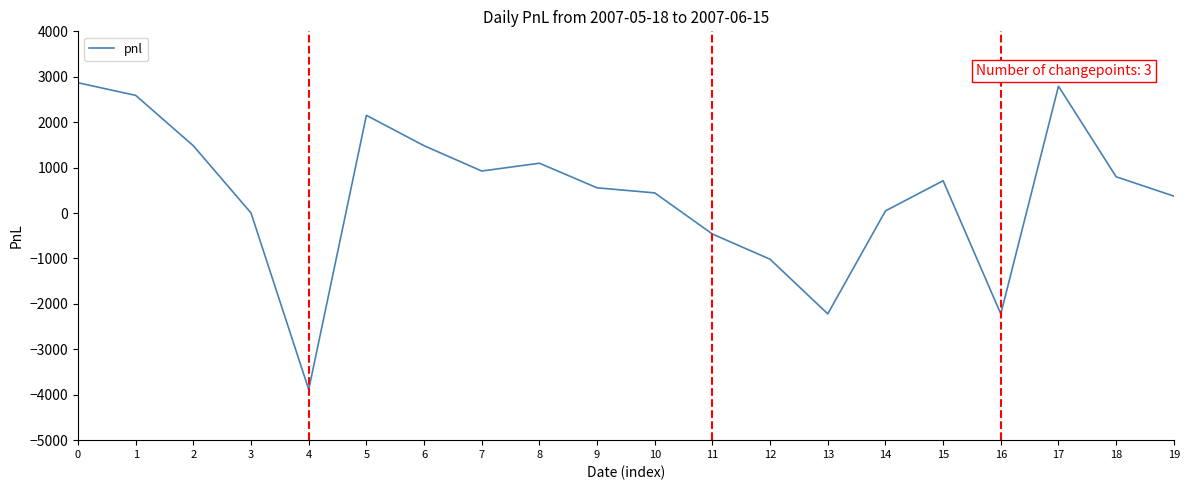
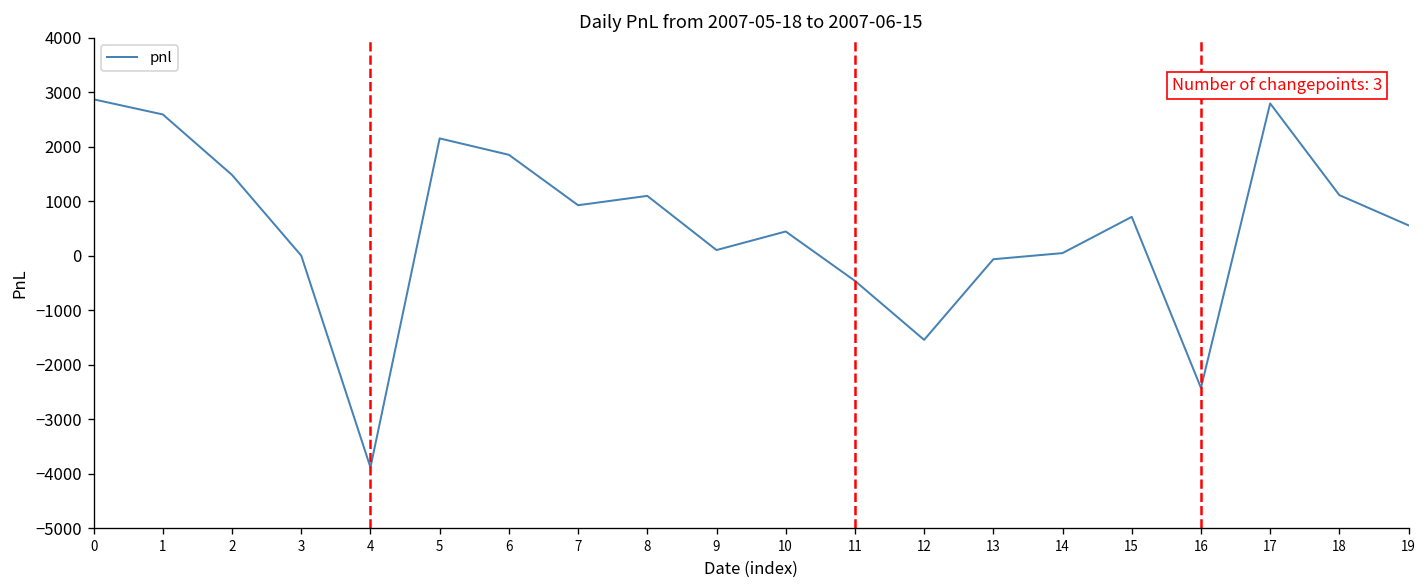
  {
    "0": 2900,
    "1": 2600,
    "2": 1500,
    "3": 0,
    "4": -3900,
    "5": 2200,
-   "6": 1500,
+   "6": 1900,
    "7": 900,
    "8": 1100,
-   "9": 600,
+   "9": 100,
    "10": 400,
    "11": -500,
-   "12": -1000,
-   "13": -2200,
+   "12": -1500,
+   "13": -100,
    "14": 0,
    "15": 700,
-   "16": -2200,
-   "18": 800,
-   "19": 400
+   "16": -2400,
+   "18": 1100,
+   "19": 600
  }
